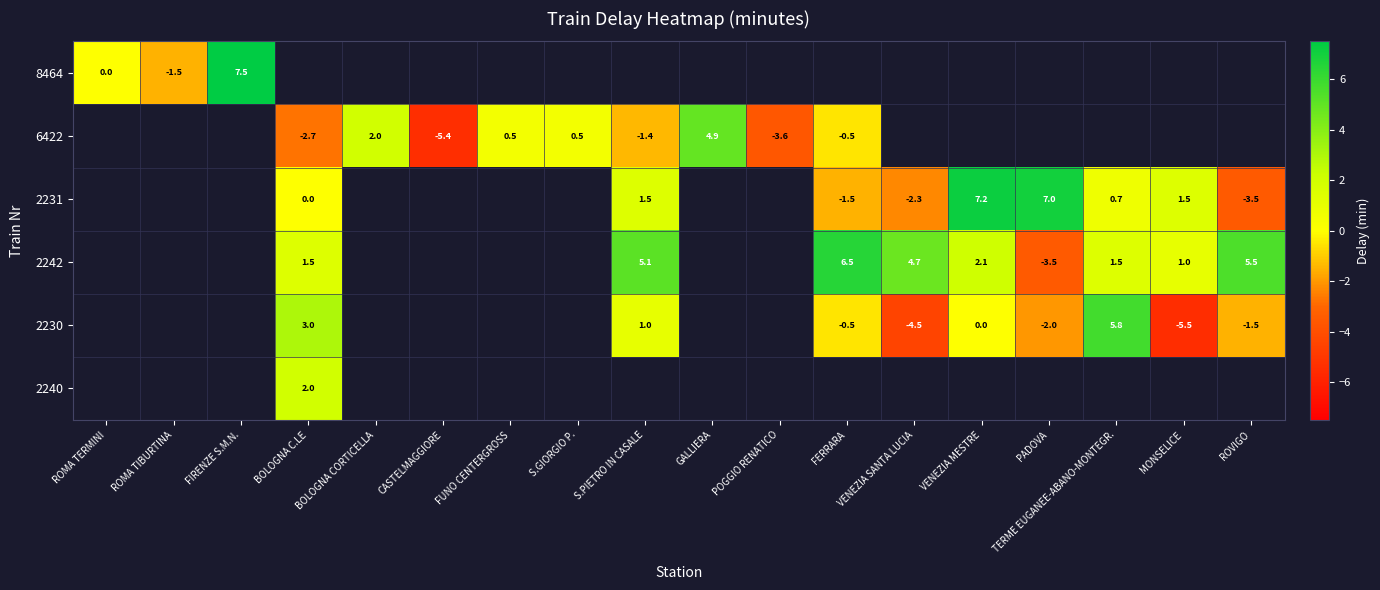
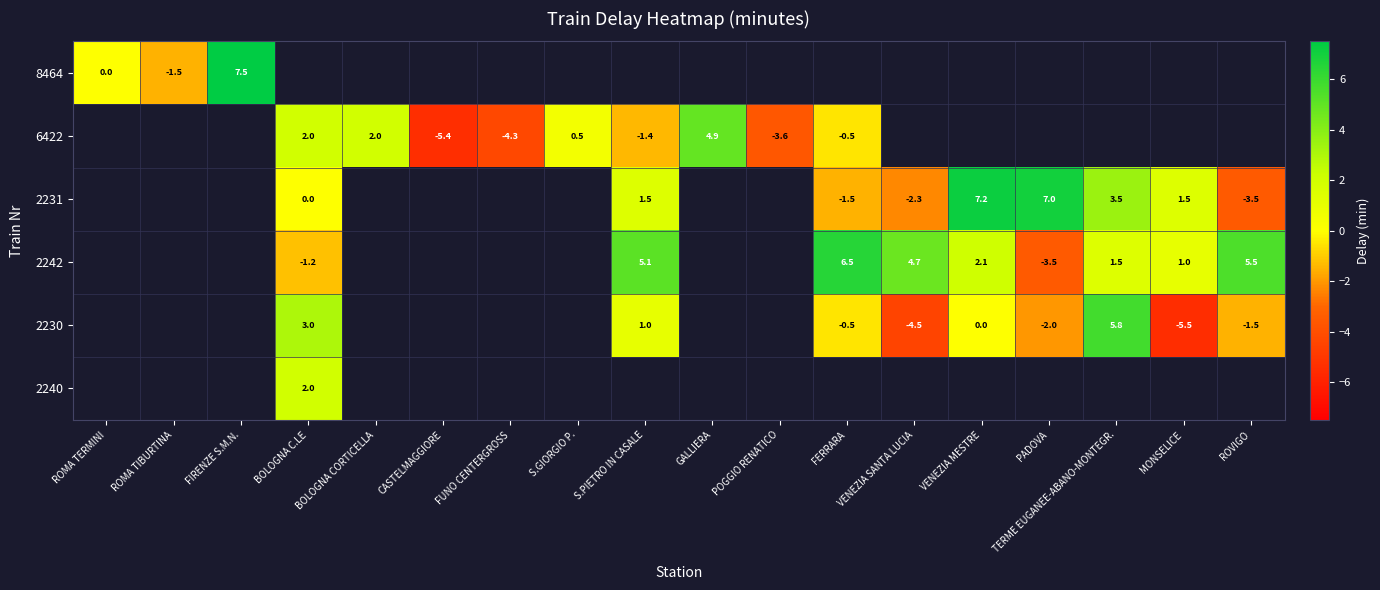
  {
    "8464": {
      "ROMA TERMINI": 0.0,
      "ROMA TIBURTINA": -1.5,
      "FIRENZE S.M.N.": 7.5
    },
    "6422": {
-     "BOLOGNA C.LE": -2.7,
+     "BOLOGNA C.LE": 2.0,
      "BOLOGNA CORTICELLA": 2.0,
      "CASTELMAGGIORE": -5.4,
-     "FUNO CENTERGROSS": 0.5,
+     "FUNO CENTERGROSS": -4.3,
      "S.GIORGIO P.": 0.5,
      "S.PIETRO IN CASALE": -1.4,
      "GALLIERA": 4.9,
      "POGGIO RENATICO": -3.6,
      "FERRARA": -0.5
    },
    "2231": {
      "BOLOGNA C.LE": 0.0,
      "S.PIETRO IN CASALE": 1.5,
      "FERRARA": -1.5,
      "VENEZIA SANTA LUCIA": -2.3,
      "VENEZIA MESTRE": 7.2,
      "PADOVA": 7.0,
-     "TERME EUGANEE-ABANO-MONTEGR.": 0.7,
+     "TERME EUGANEE-ABANO-MONTEGR.": 3.5,
      "MONSELICE": 1.5,
      "ROVIGO": -3.5
    },
    "2242": {
-     "BOLOGNA C.LE": 1.5,
+     "BOLOGNA C.LE": -1.2,
      "S.PIETRO IN CASALE": 5.1,
      "FERRARA": 6.5,
      "VENEZIA SANTA LUCIA": 4.7,
      "VENEZIA MESTRE": 2.1,
      "PADOVA": -3.5,
      "TERME EUGANEE-ABANO-MONTEGR.": 1.5,
      "MONSELICE": 1.0,
      "ROVIGO": 5.5
    },
    "2230": {
      "BOLOGNA C.LE": 3.0,
      "S.PIETRO IN CASALE": 1.0,
      "FERRARA": -0.5,
      "VENEZIA SANTA LUCIA": -4.5,
      "VENEZIA MESTRE": 0.0,
      "PADOVA": -2.0,
      "TERME EUGANEE-ABANO-MONTEGR.": 5.8,
      "MONSELICE": -5.5,
      "ROVIGO": -1.5
    },
    "2240": {
      "BOLOGNA C.LE": 2.0
    }
  }
